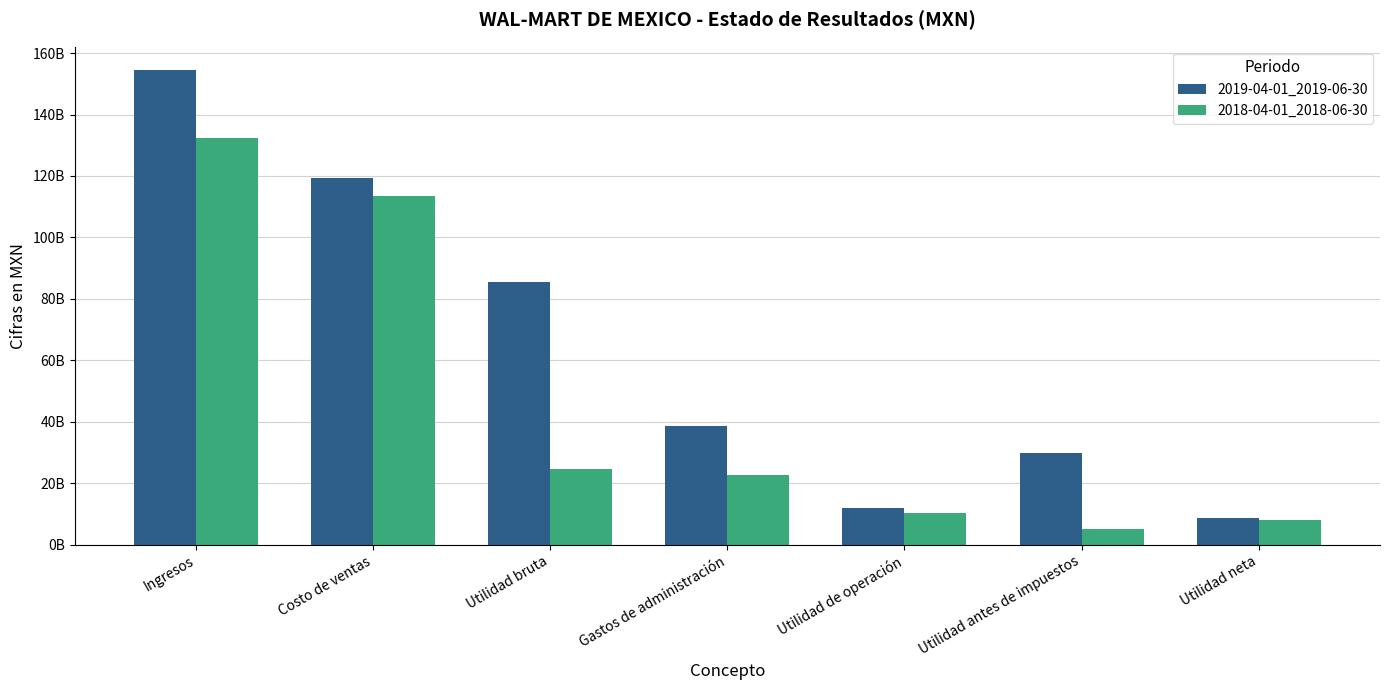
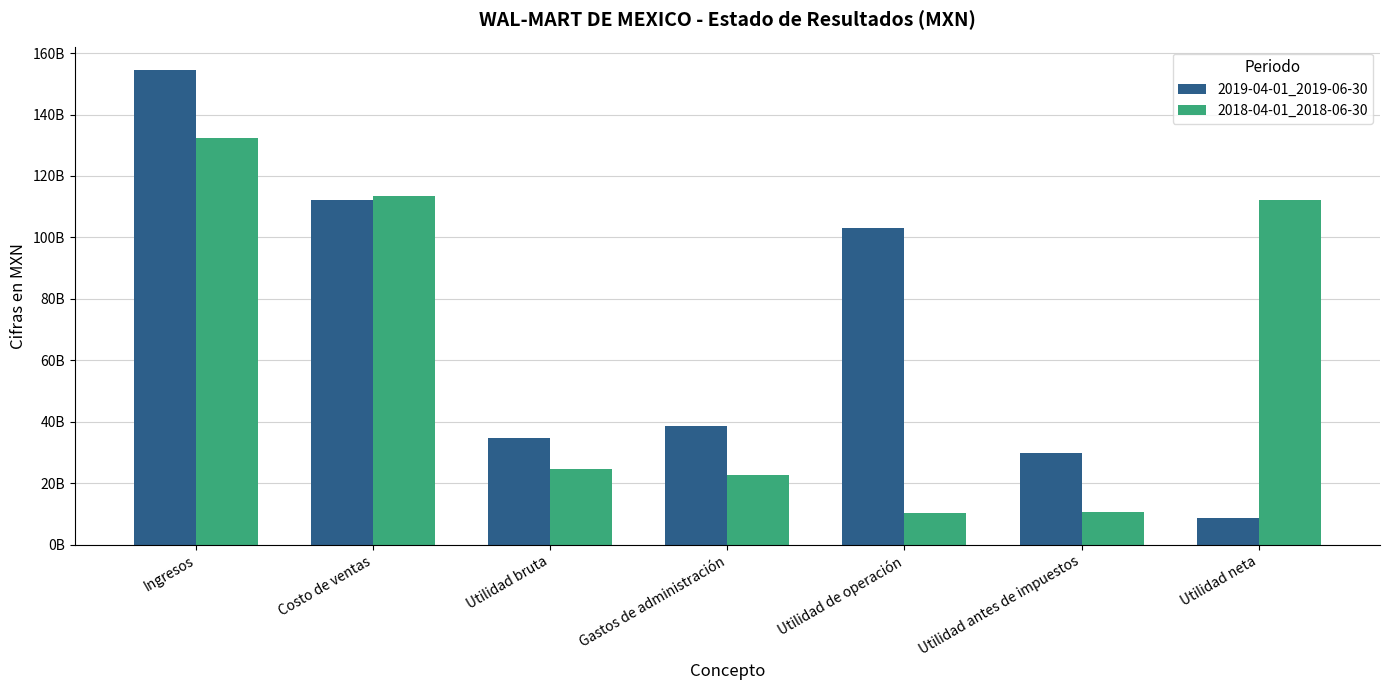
  {
    "2019-04-01_2019-06-30": {
      "Ingresos": 154000000000,
-     "Costo de ventas": 119000000000,
-     "Utilidad bruta": 85000000000,
+     "Costo de ventas": 112000000000,
+     "Utilidad bruta": 35000000000,
      "Gastos de administración": 39000000000,
-     "Utilidad de operación": 12000000000,
+     "Utilidad de operación": 103000000000,
      "Utilidad antes de impuestos": 30000000000,
      "Utilidad neta": 9000000000
    },
    "2018-04-01_2018-06-30": {
      "Ingresos": 132000000000,
      "Costo de ventas": 113000000000,
      "Utilidad bruta": 25000000000,
      "Gastos de administración": 23000000000,
      "Utilidad de operación": 10000000000,
-     "Utilidad antes de impuestos": 5000000000,
-     "Utilidad neta": 8000000000
+     "Utilidad antes de impuestos": 11000000000,
+     "Utilidad neta": 112000000000
    }
  }
